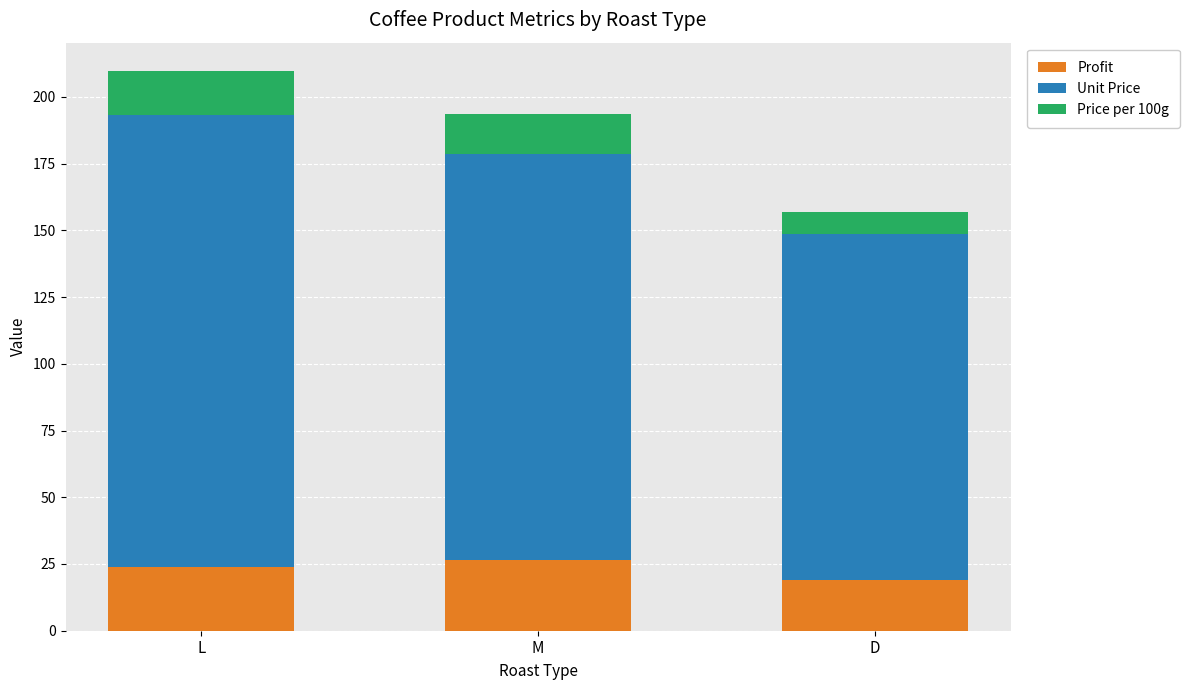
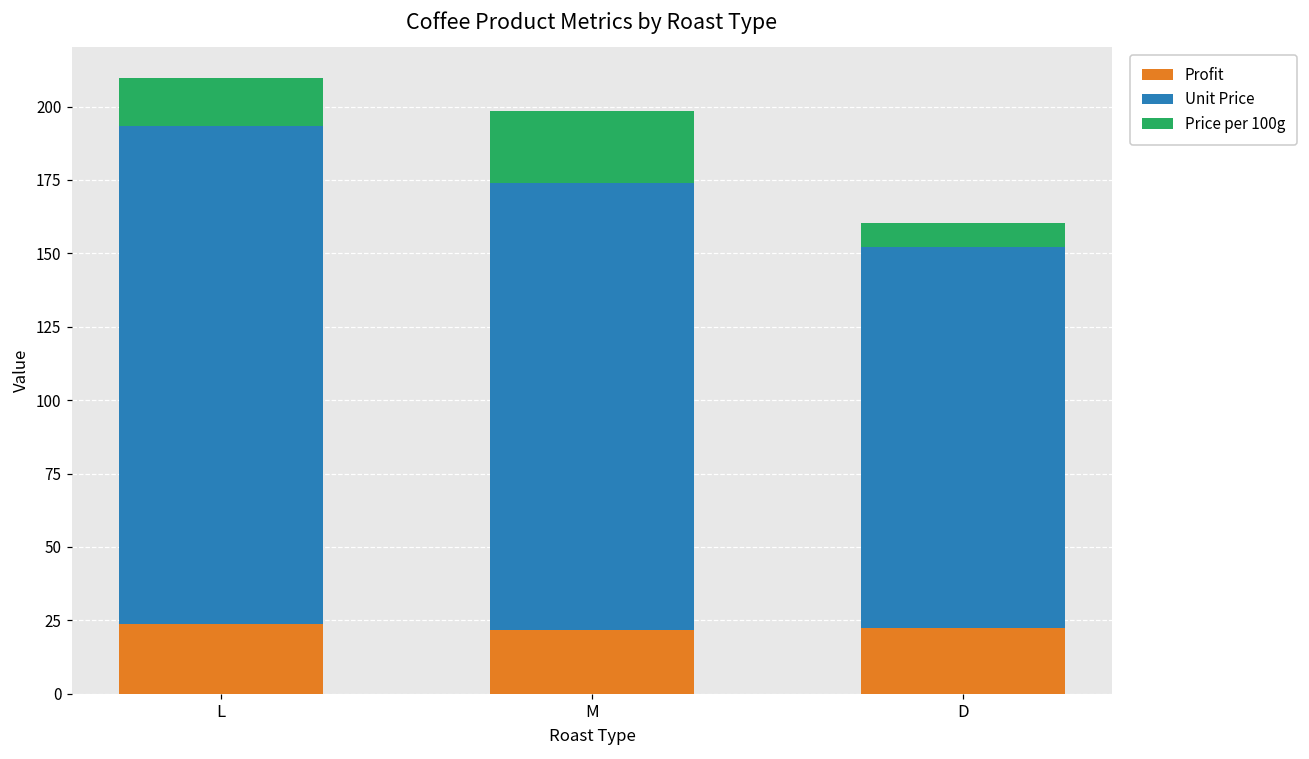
  {
    "Profit": {
      "L": 24,
-     "M": 27,
-     "D": 19
+     "M": 22,
+     "D": 22
    },
    "Unit Price": {
      "L": 170,
      "M": 152,
      "D": 130
    },
    "Price per 100g": {
      "L": 17,
-     "M": 15,
+     "M": 25,
      "D": 8
    }
  }
